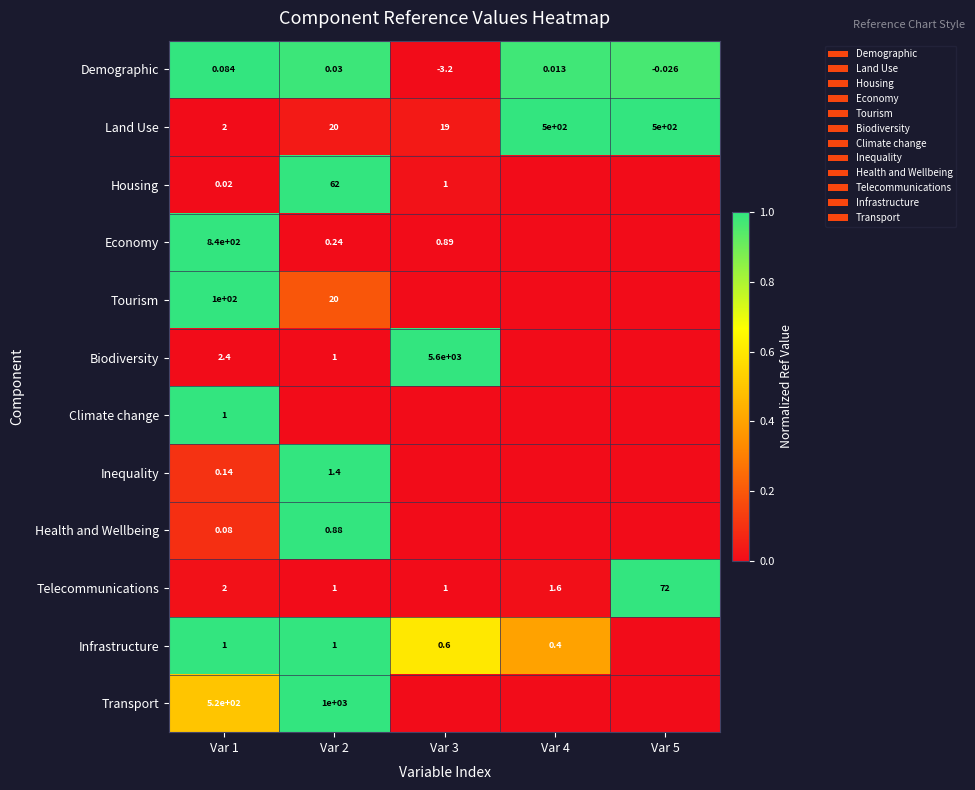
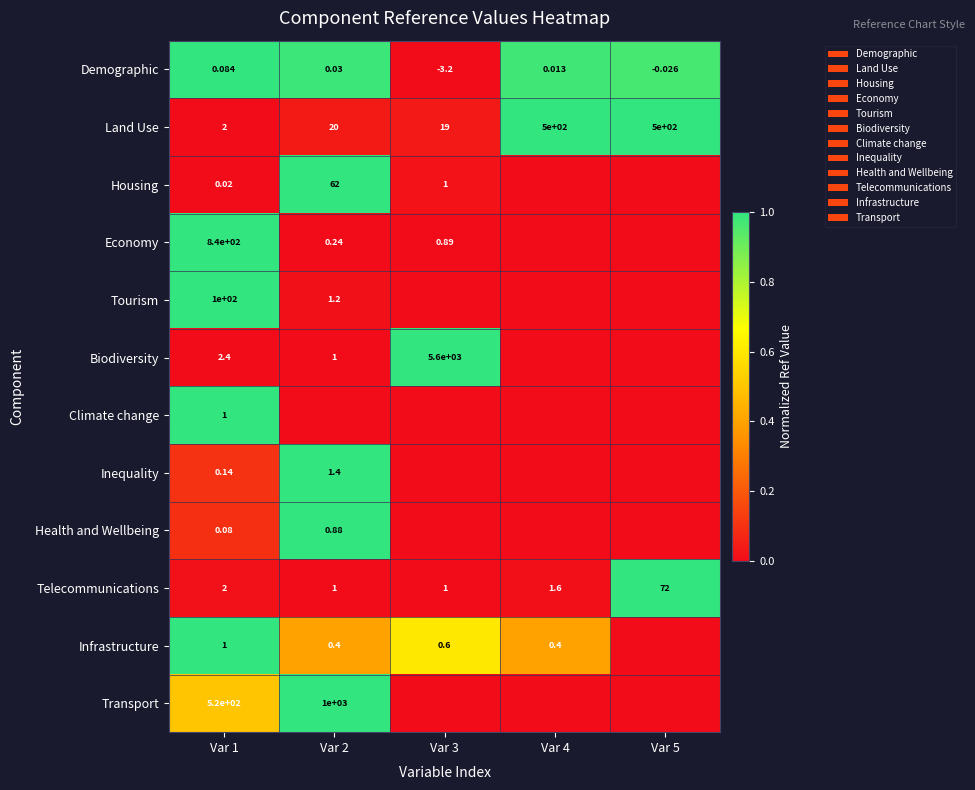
  {
    "Demographic": {
      "Var 1": "0.084",
      "Var 2": "0.03",
      "Var 3": "-3.2",
      "Var 4": "0.013",
      "Var 5": "-0.026"
    },
    "Land Use": {
      "Var 1": "2",
      "Var 2": "20",
      "Var 3": "19",
      "Var 4": "5e+02",
      "Var 5": "5e+02"
    },
    "Housing": {
      "Var 1": "0.02",
      "Var 2": "62",
      "Var 3": "1"
    },
    "Economy": {
      "Var 1": "8.4e+02",
      "Var 2": "0.24",
      "Var 3": "0.89"
    },
    "Tourism": {
      "Var 1": "1e+02",
-     "Var 2": "20"
+     "Var 2": "1.2"
    },
    "Biodiversity": {
      "Var 1": "2.4",
      "Var 2": "1",
      "Var 3": "5.6e+03"
    },
    "Climate change": {
      "Var 1": "1"
    },
    "Inequality": {
      "Var 1": "0.14",
      "Var 2": "1.4"
    },
    "Health and Wellbeing": {
      "Var 1": "0.08",
      "Var 2": "0.88"
    },
    "Telecommunications": {
      "Var 1": "2",
      "Var 2": "1",
      "Var 3": "1",
      "Var 4": "1.6",
      "Var 5": "72"
    },
    "Infrastructure": {
      "Var 1": "1",
-     "Var 2": "1",
+     "Var 2": "0.4",
      "Var 3": "0.6",
      "Var 4": "0.4"
    },
    "Transport": {
      "Var 1": "5.2e+02",
      "Var 2": "1e+03"
    }
  }
